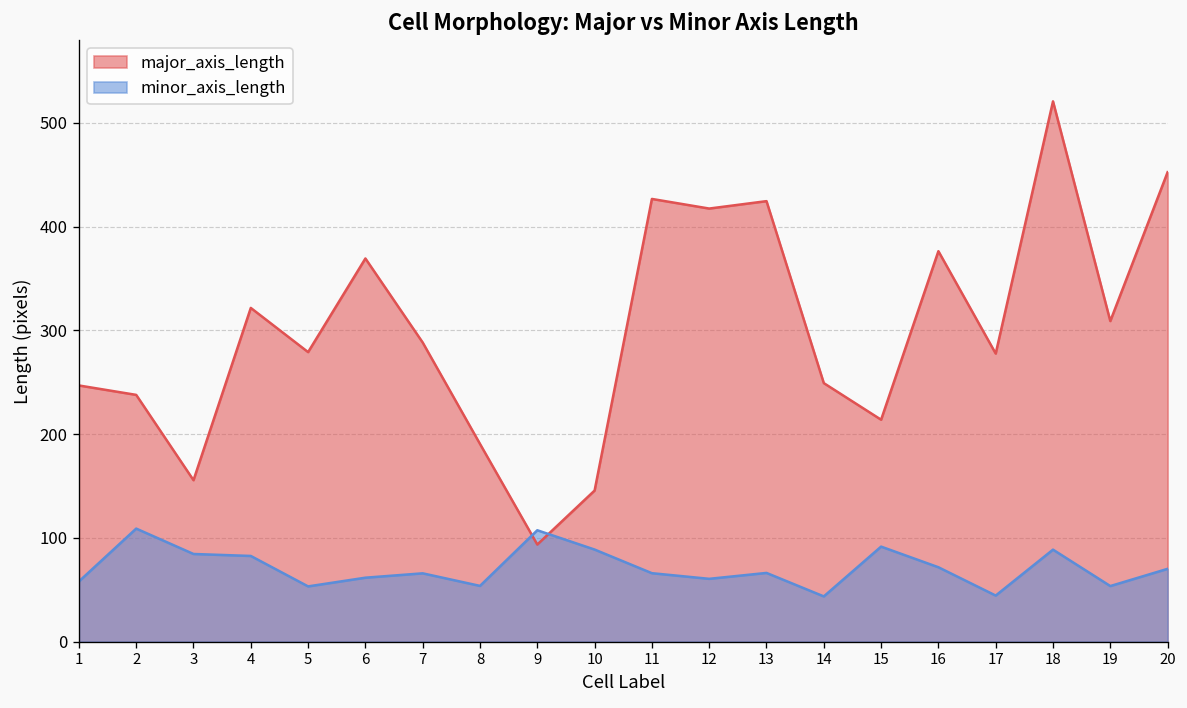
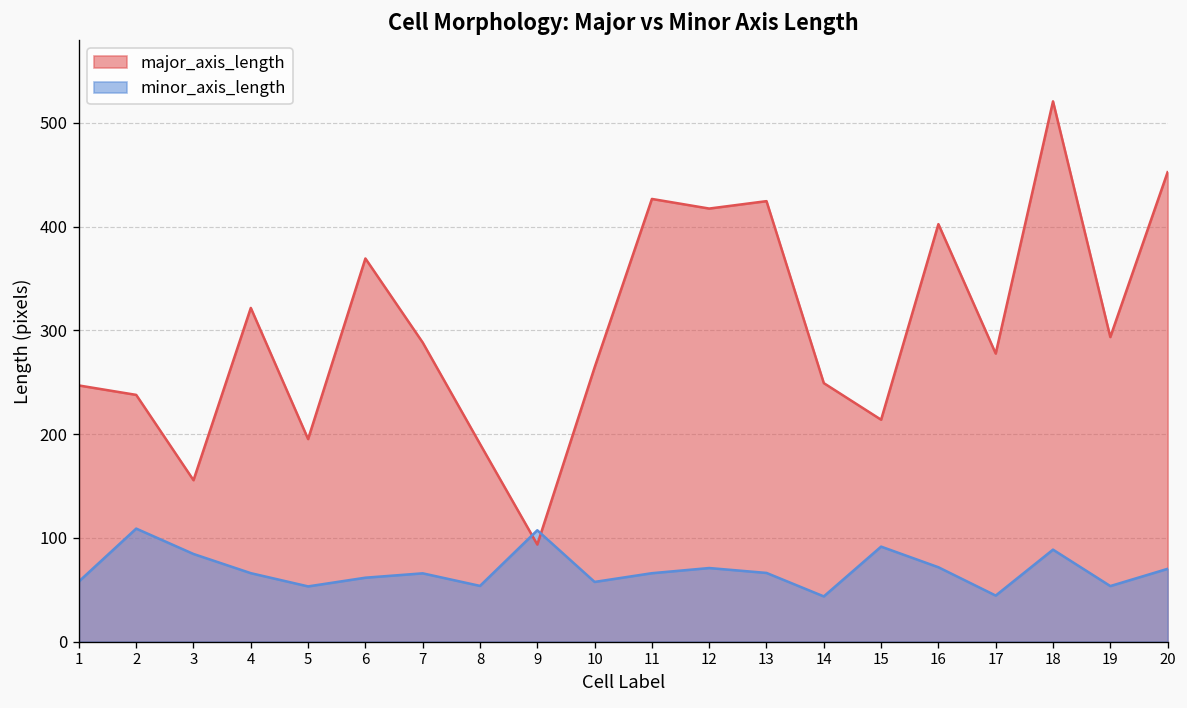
  {
    "major_axis_length": {
      "1": 250,
      "2": 240,
      "3": 160,
      "4": 320,
-     "5": 280,
+     "5": 200,
      "6": 370,
      "7": 290,
      "8": 190,
      "9": 90,
-     "10": 150,
+     "10": 260,
      "11": 430,
      "12": 420,
      "13": 420,
      "14": 250,
      "15": 210,
-     "16": 380,
+     "16": 400,
      "17": 280,
      "18": 520,
-     "19": 310,
+     "19": 290,
      "20": 450
    },
    "minor_axis_length": {
      "1": 60,
      "2": 110,
      "3": 80,
-     "4": 80,
+     "4": 70,
      "5": 50,
      "6": 60,
      "7": 70,
      "8": 50,
      "9": 110,
-     "10": 90,
+     "10": 60,
      "11": 70,
-     "12": 60,
+     "12": 70,
      "13": 70,
      "14": 40,
      "15": 90,
      "16": 70,
      "17": 40,
      "18": 90,
      "19": 50,
      "20": 70
    }
  }
